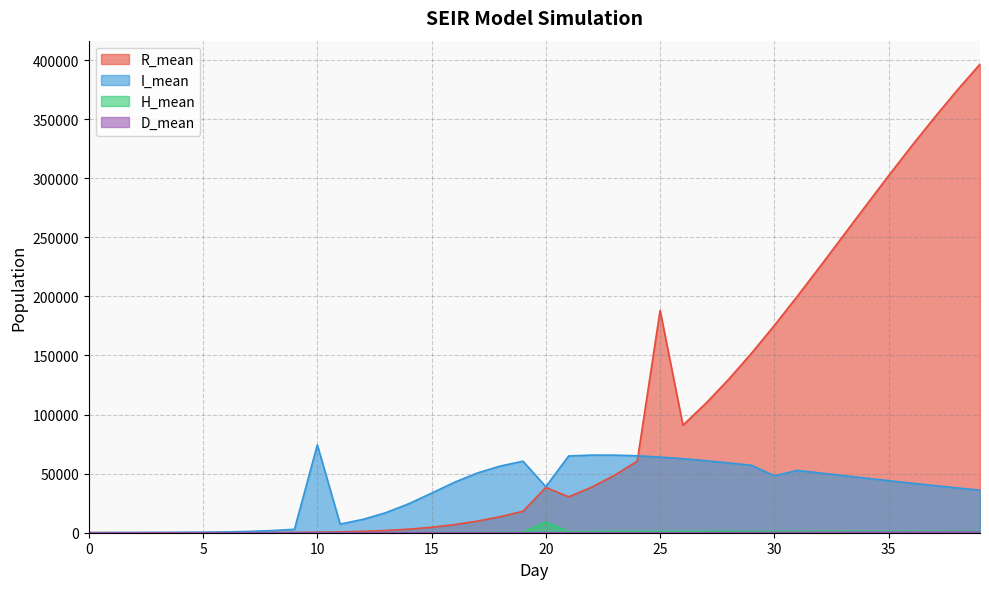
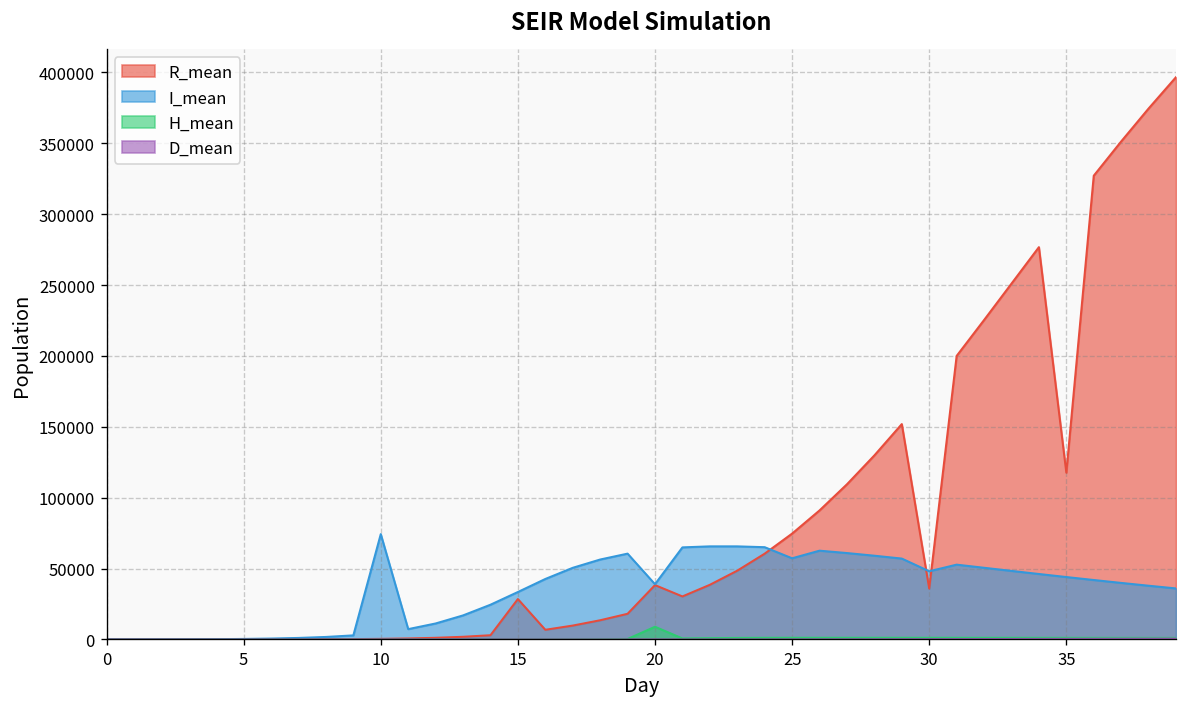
  {
    "R_mean": {
-     "15": 5000,
-     "25": 188000,
-     "30": 175000,
-     "35": 302000
+     "15": 29000,
+     "25": 75000,
+     "30": 36000,
+     "35": 118000
    },
    "I_mean": {
      "10": 74000,
      "15": 33000,
-     "25": 64000,
+     "25": 57000,
      "30": 48000,
      "35": 44000
    },
    "H_mean": {
      "20": 9000
    },
    "D_mean": {
      "20": 0
    }
  }
